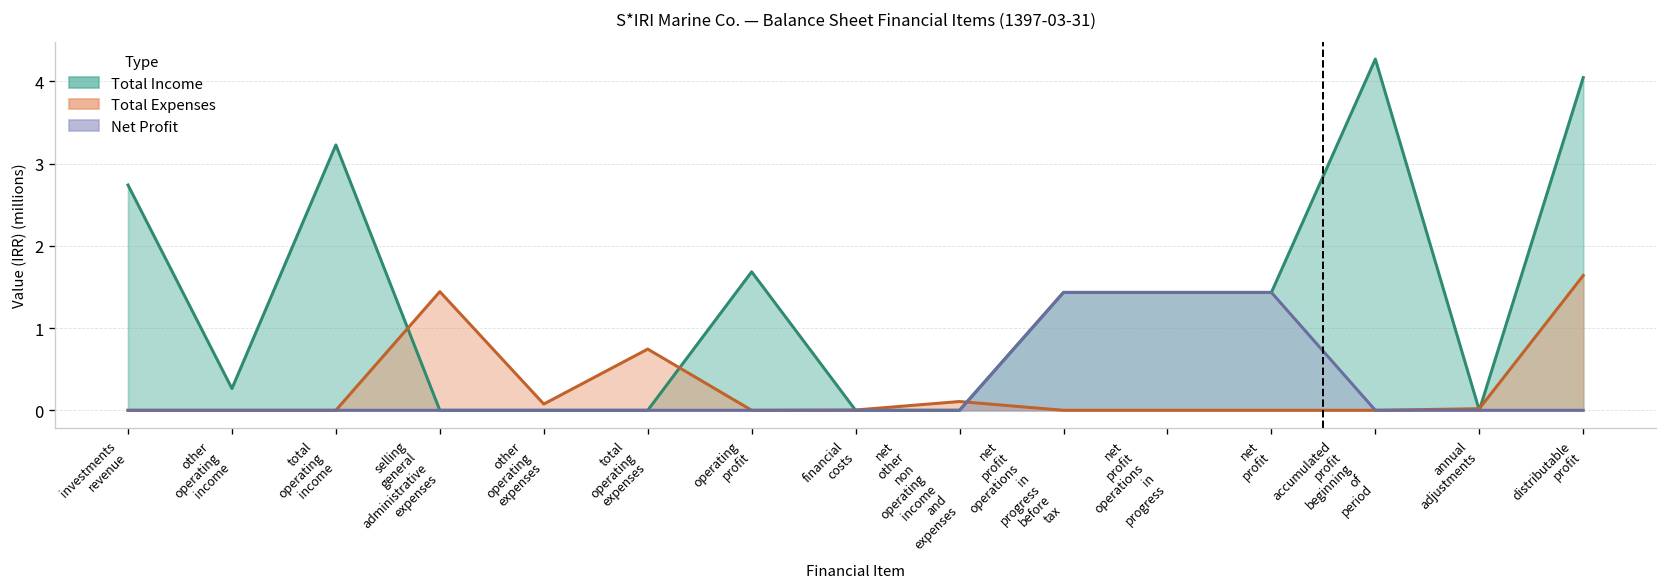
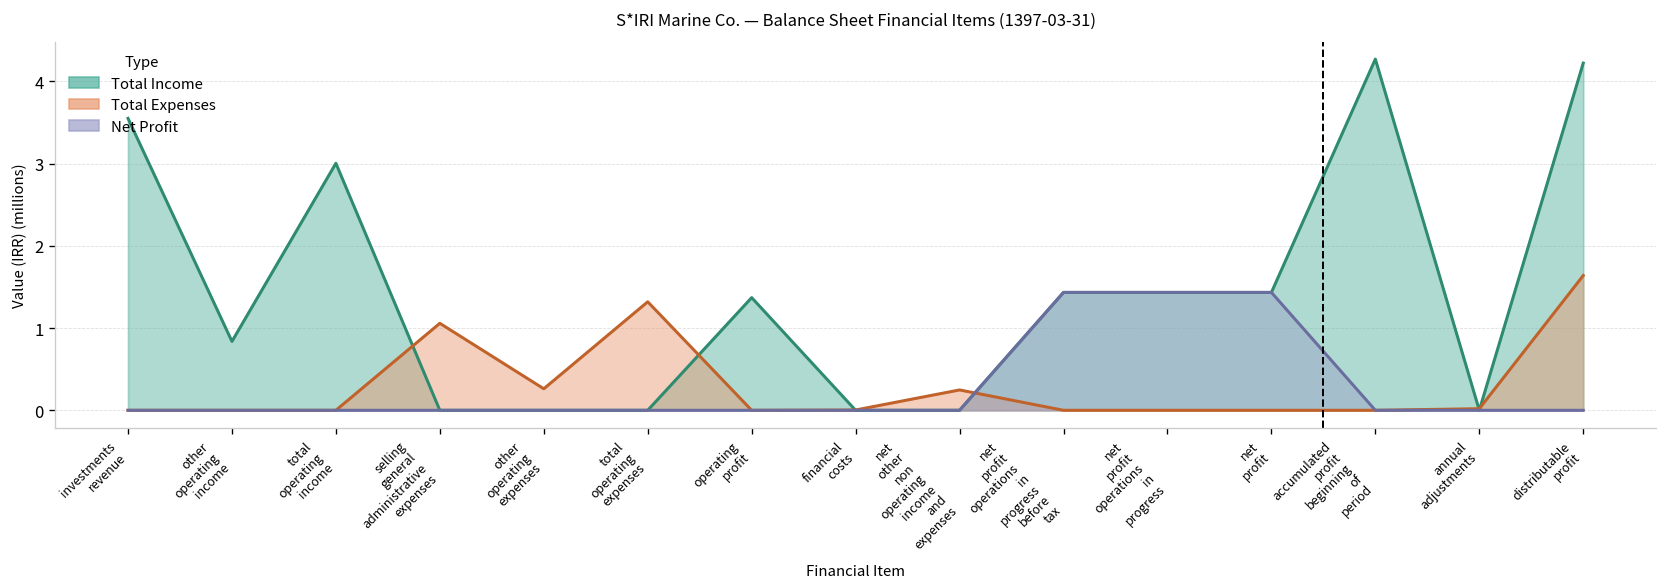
  {
    "Total Income": {
-     "investments revenue": 2.7,
-     "other operating income": 0.3,
-     "total operating income": 3.2,
-     "operating profit": 1.7,
+     "investments revenue": 3.6,
+     "other operating income": 0.8,
+     "total operating income": 3.0,
+     "operating profit": 1.4,
      "accumulated profit beginning of period": 4.3,
-     "distributable profit": 4.0
+     "distributable profit": 4.2
    },
    "Total Expenses": {
-     "selling general administrative expenses": 1.4,
-     "other operating expenses": 0.1,
-     "total operating expenses": 0.7,
-     "net other non operating income and expenses": 0.1,
+     "selling general administrative expenses": 1.1,
+     "other operating expenses": 0.3,
+     "total operating expenses": 1.3,
+     "net other non operating income and expenses": 0.2,
      "net profit operations in progress before tax": 0.0,
      "net profit operations in progress": 0.0,
      "net profit": 0.0,
      "distributable profit": 1.6
    },
    "Net Profit": {
      "distributable profit": 0.0
    }
  }
